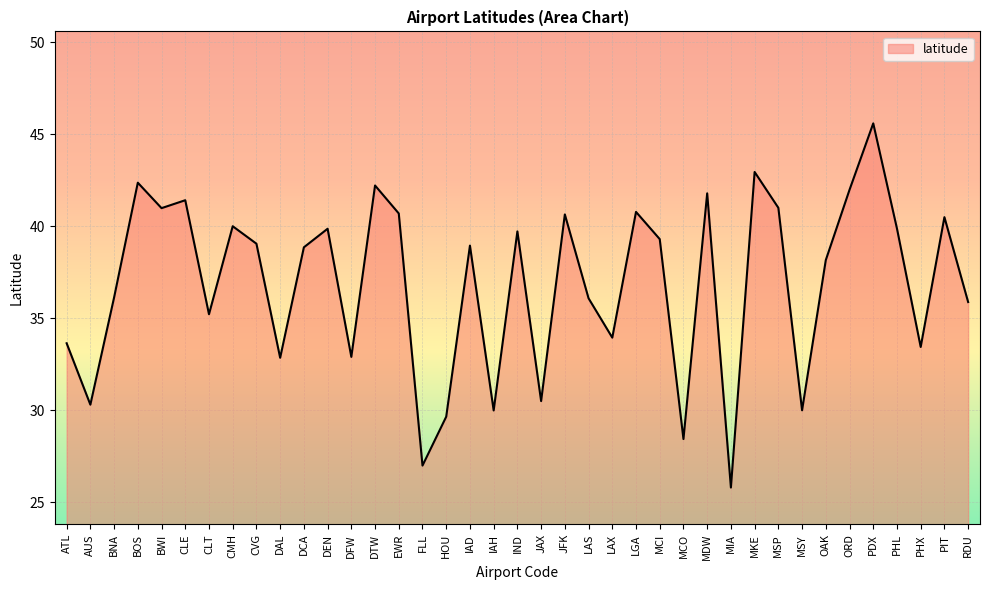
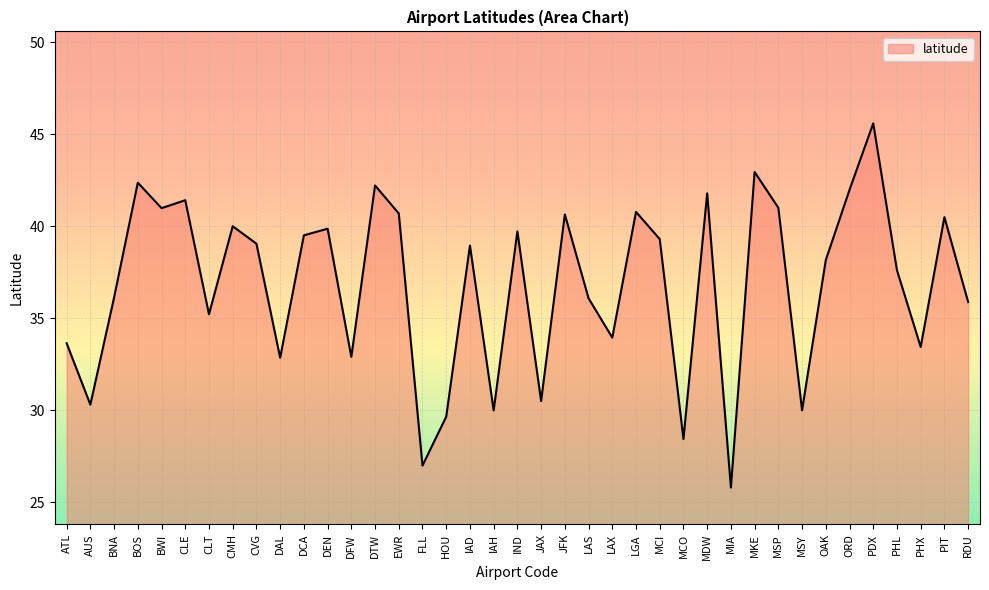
  {
    "ATL": 33.6,
    "AUS": 30.3,
    "BNA": 36.1,
    "BOS": 42.4,
    "BWI": 41.0,
    "CLE": 41.4,
    "CLT": 35.2,
    "CMH": 40.0,
    "CVG": 39.0,
    "DAL": 32.8,
-   "DCA": 38.9,
+   "DCA": 39.5,
    "DEN": 39.9,
    "DFW": 32.9,
    "DTW": 42.2,
    "EWR": 40.7,
    "FLL": 27.0,
    "HOU": 29.6,
    "IAD": 38.9,
    "IAH": 30.0,
    "IND": 39.7,
    "JAX": 30.5,
    "JFK": 40.6,
    "LAS": 36.1,
    "LAX": 33.9,
    "LGA": 40.8,
    "MCI": 39.3,
    "MCO": 28.4,
    "MDW": 41.8,
    "MIA": 25.8,
    "MKE": 42.9,
    "MSP": 41.0,
    "MSY": 30.0,
    "OAK": 38.2,
    "ORD": 42.0,
    "PDX": 45.6,
-   "PHL": 39.9,
+   "PHL": 37.6,
    "PHX": 33.4,
    "PIT": 40.5,
    "RDU": 35.9
  }
